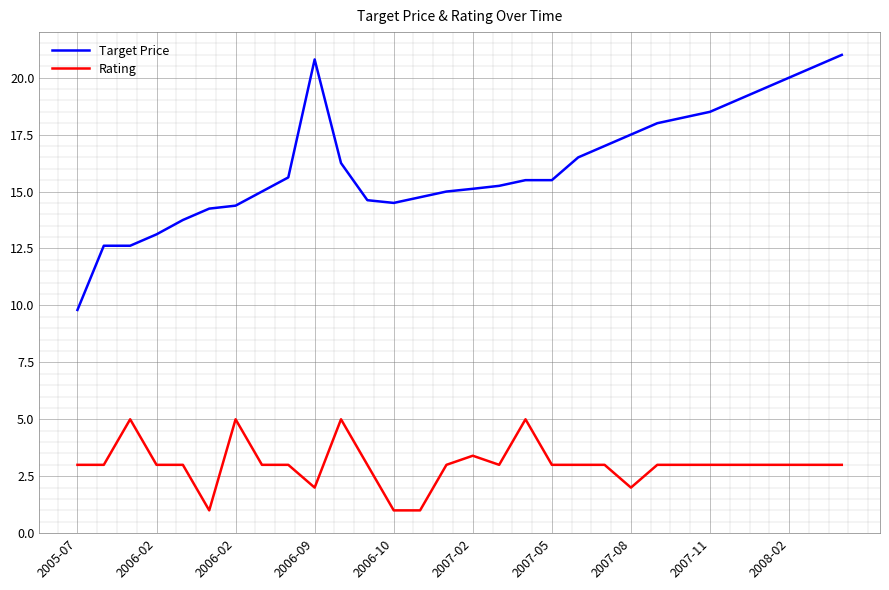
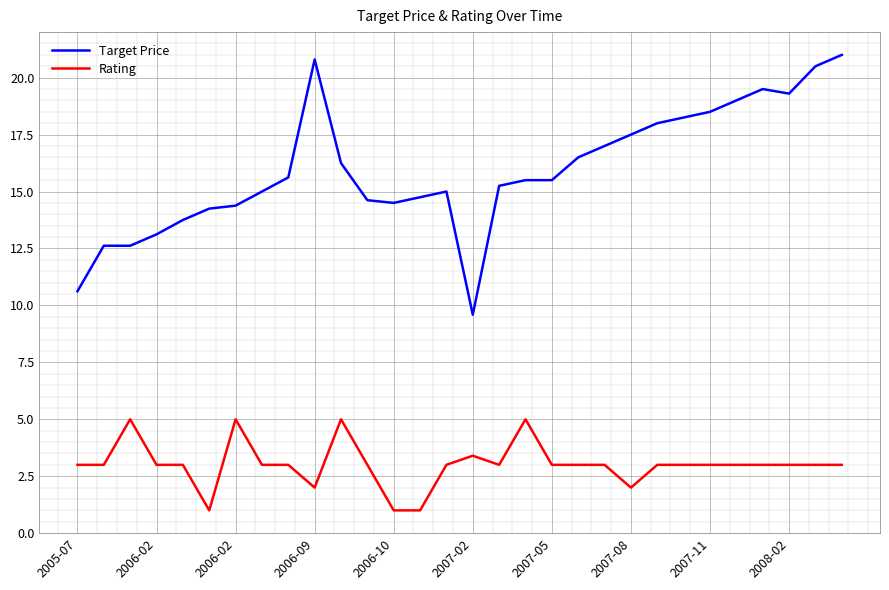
  {
    "Target Price": {
-     "2005-07": 9.8,
+     "2005-07": 10.6,
      "2006-09": 20.8,
-     "2007-02": 15.1,
+     "2007-02": 9.6,
      "2007-05": 15.5,
      "2007-08": 17.5,
      "2007-11": 18.5,
-     "2008-02": 20.0
+     "2008-02": 19.3
    },
    "Rating": {
      "2005-07": 3.0,
      "2006-09": 2.0,
      "2007-02": 3.4,
      "2007-05": 3.0,
      "2007-08": 2.0,
      "2007-11": 3.0,
      "2008-02": 3.0
    }
  }
